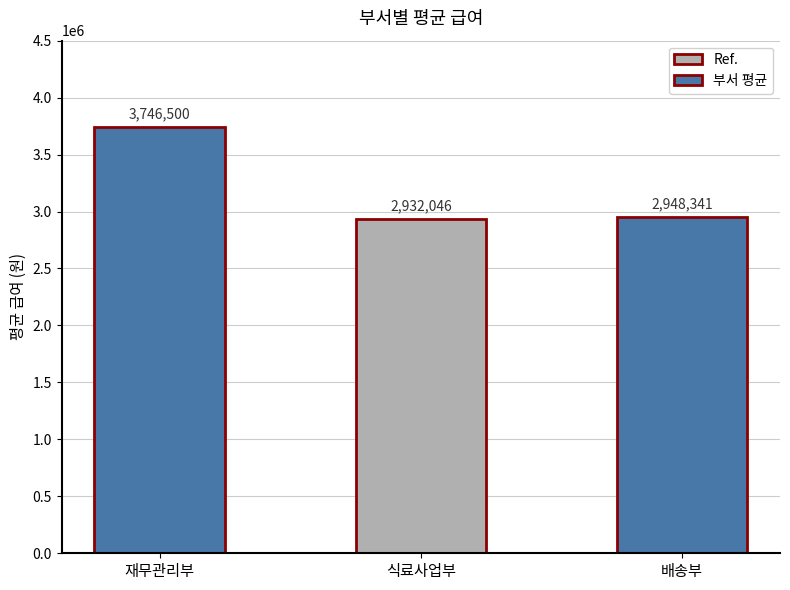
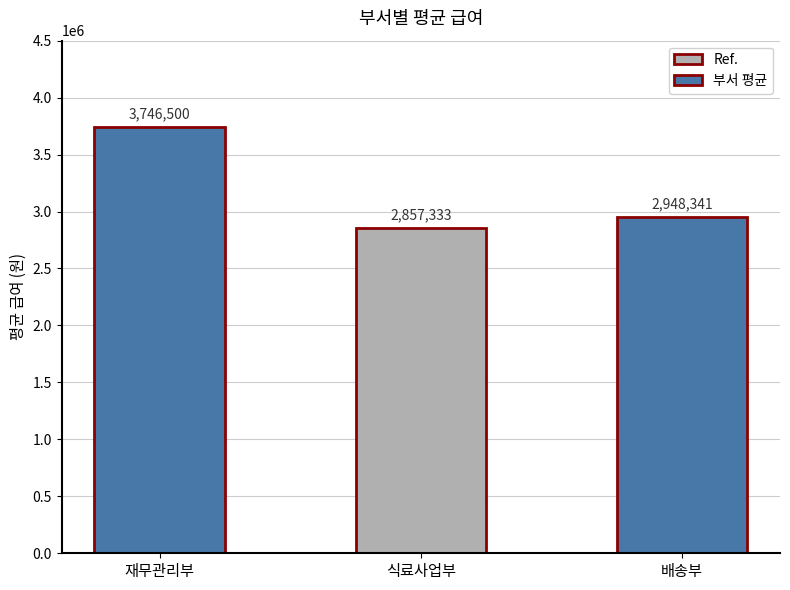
  {
    "재무관리부": "3,746,500",
-   "식료사업부": "2,932,046",
+   "식료사업부": "2,857,333",
    "배송부": "2,948,341"
  }
